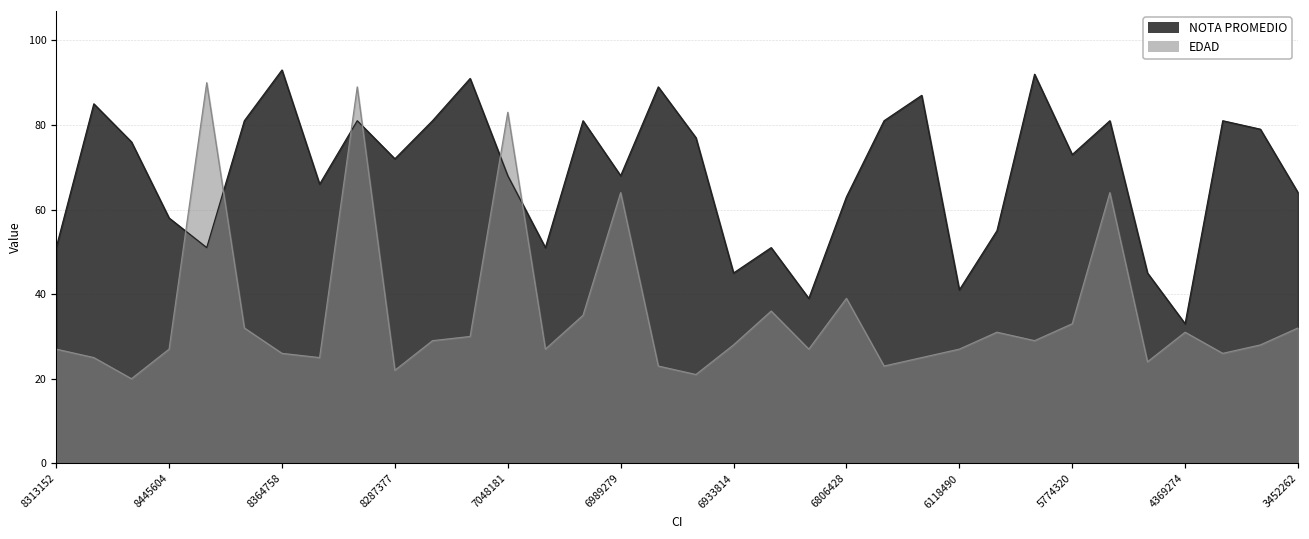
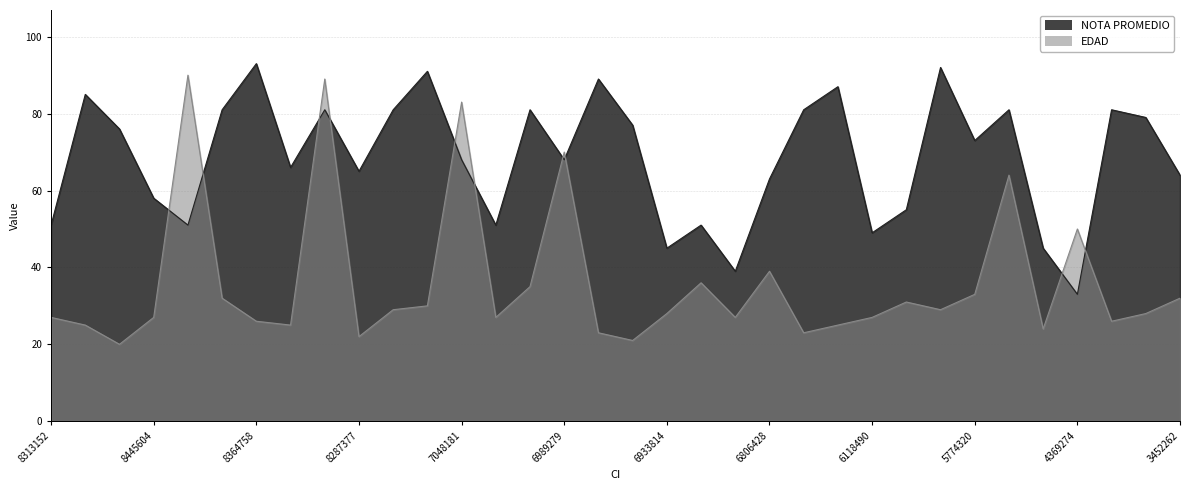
  {
    "NOTA PROMEDIO": {
      "8313152": 51,
      "8445604": 58,
      "8364758": 93,
-     "8287377": 72,
+     "8287377": 65,
      "7048181": 68,
      "6989279": 68,
      "6933814": 45,
      "6806428": 63,
-     "6118490": 41,
+     "6118490": 49,
      "5774320": 73,
      "4369274": 33,
      "3452262": 64
    },
    "EDAD": {
      "8313152": 27,
      "8445604": 27,
      "8364758": 26,
      "8287377": 22,
      "7048181": 83,
-     "6989279": 64,
+     "6989279": 70,
      "6933814": 28,
      "6806428": 39,
      "6118490": 27,
      "5774320": 33,
-     "4369274": 31,
+     "4369274": 50,
      "3452262": 32
    }
  }
